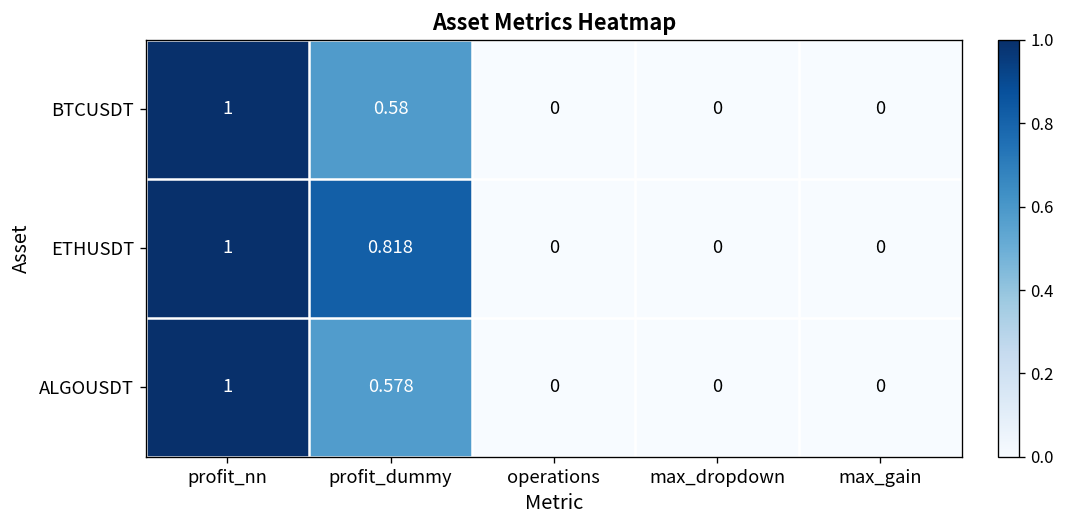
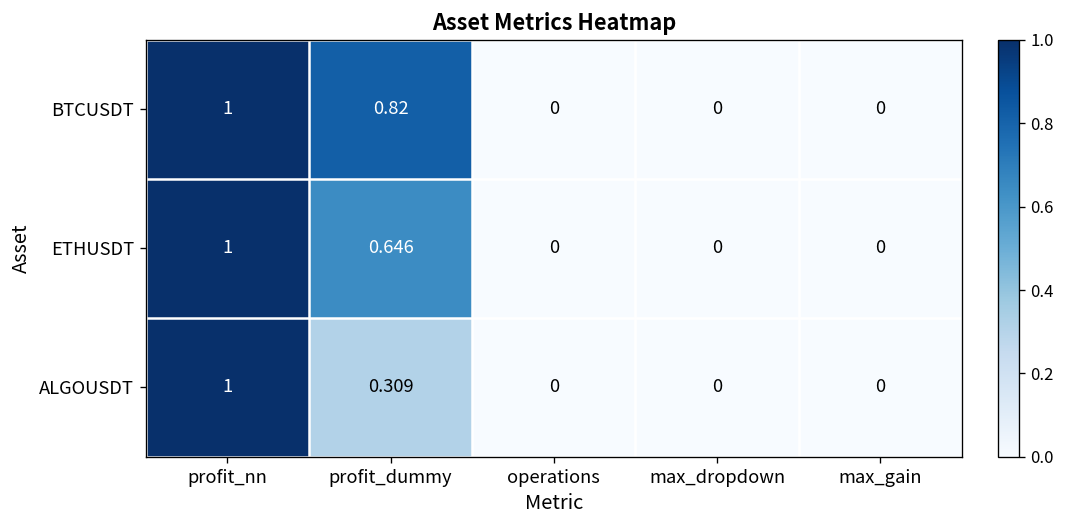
  {
    "BTCUSDT": {
      "profit_nn": 1,
-     "profit_dummy": 0.58,
+     "profit_dummy": 0.82,
      "operations": 0,
      "max_dropdown": 0,
      "max_gain": 0
    },
    "ETHUSDT": {
      "profit_nn": 1,
-     "profit_dummy": 0.818,
+     "profit_dummy": 0.646,
      "operations": 0,
      "max_dropdown": 0,
      "max_gain": 0
    },
    "ALGOUSDT": {
      "profit_nn": 1,
-     "profit_dummy": 0.578,
+     "profit_dummy": 0.309,
      "operations": 0,
      "max_dropdown": 0,
      "max_gain": 0
    }
  }
